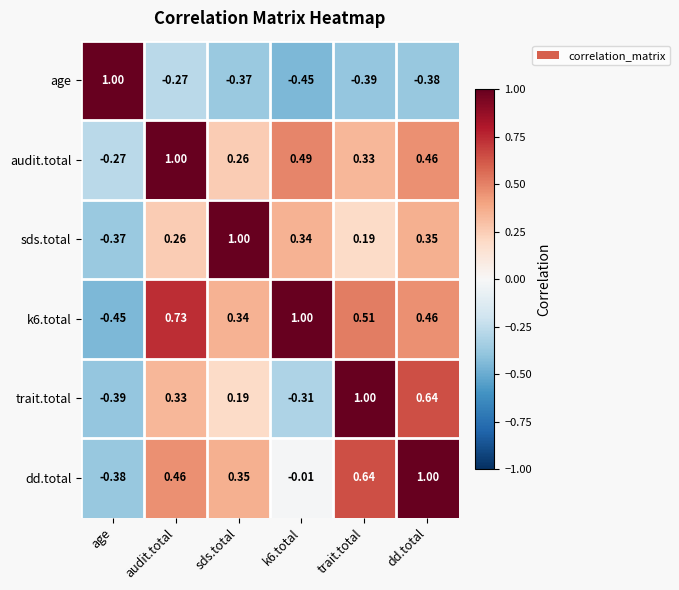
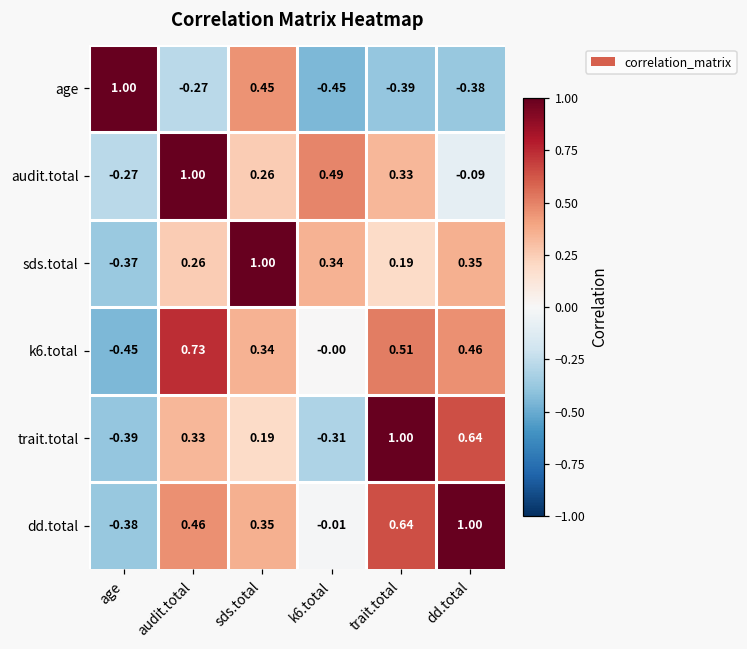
  {
    "age": {
      "age": 1.00,
      "audit.total": -0.27,
-     "sds.total": -0.37,
+     "sds.total": 0.45,
      "k6.total": -0.45,
      "trait.total": -0.39,
      "dd.total": -0.38
    },
    "audit.total": {
      "age": -0.27,
      "audit.total": 1.00,
      "sds.total": 0.26,
      "k6.total": 0.49,
      "trait.total": 0.33,
-     "dd.total": 0.46
+     "dd.total": -0.09
    },
    "sds.total": {
      "age": -0.37,
      "audit.total": 0.26,
      "sds.total": 1.00,
      "k6.total": 0.34,
      "trait.total": 0.19,
      "dd.total": 0.35
    },
    "k6.total": {
      "age": -0.45,
      "audit.total": 0.73,
      "sds.total": 0.34,
-     "k6.total": 1.00,
+     "k6.total": -0.00,
      "trait.total": 0.51,
      "dd.total": 0.46
    },
    "trait.total": {
      "age": -0.39,
      "audit.total": 0.33,
      "sds.total": 0.19,
      "k6.total": -0.31,
      "trait.total": 1.00,
      "dd.total": 0.64
    },
    "dd.total": {
      "age": -0.38,
      "audit.total": 0.46,
      "sds.total": 0.35,
      "k6.total": -0.01,
      "trait.total": 0.64,
      "dd.total": 1.00
    }
  }
